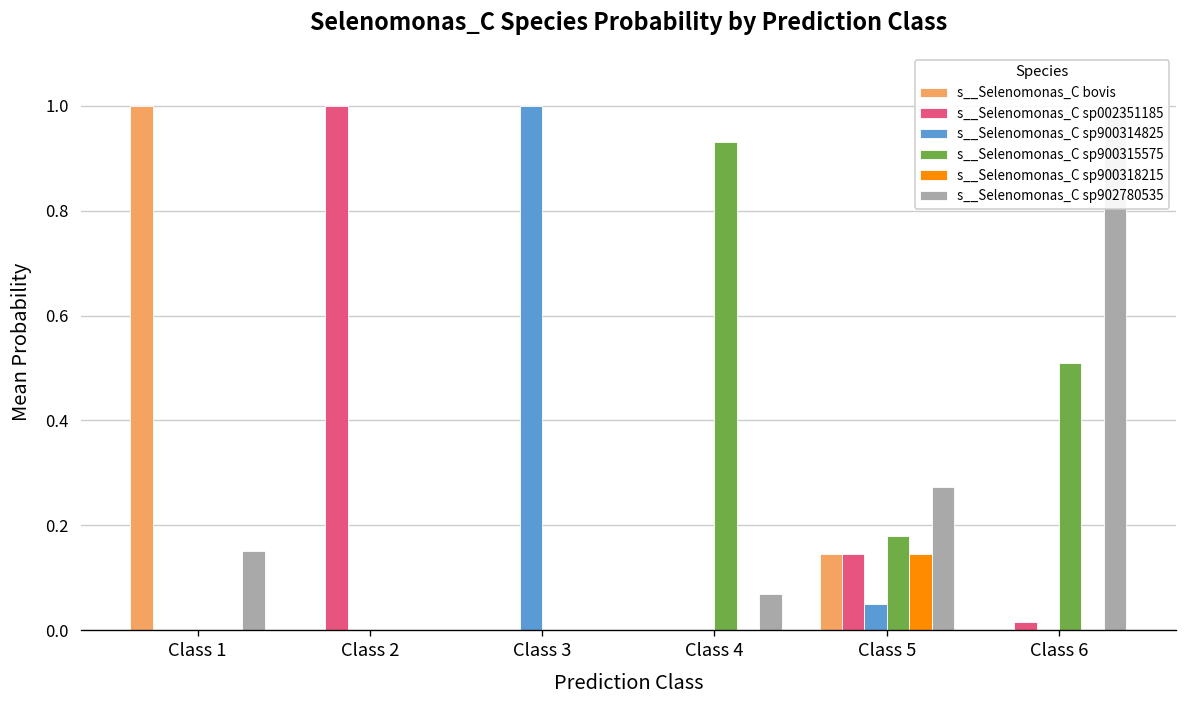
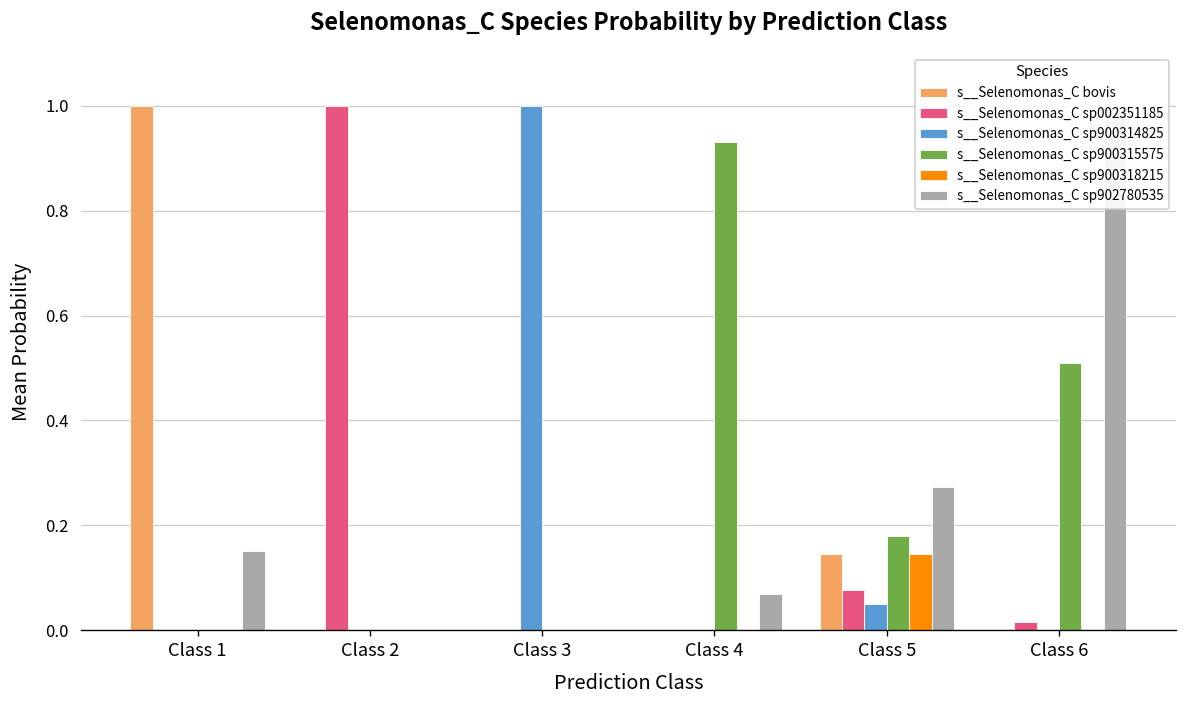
  {
    "s__Selenomonas_C bovis": {
      "Class 1": 1.00,
      "Class 2": 0.00,
      "Class 3": 0.00,
      "Class 4": 0.00,
      "Class 5": 0.15
    },
    "s__Selenomonas_C sp002351185": {
      "Class 1": 0.00,
      "Class 2": 1.00,
      "Class 3": 0.00,
      "Class 4": 0.00,
-     "Class 5": 0.15,
+     "Class 5": 0.08,
      "Class 6": 0.02
    },
    "s__Selenomonas_C sp900314825": {
      "Class 1": 0.00,
      "Class 2": 0.00,
      "Class 3": 1.00,
      "Class 4": 0.00,
      "Class 5": 0.05
    },
    "s__Selenomonas_C sp900315575": {
      "Class 1": 0.00,
      "Class 2": 0.00,
      "Class 3": 0.00,
      "Class 4": 0.93,
      "Class 5": 0.18,
      "Class 6": 0.51
    },
    "s__Selenomonas_C sp900318215": {
      "Class 1": 0.00,
      "Class 2": 0.00,
      "Class 3": 0.00,
      "Class 4": 0.00,
      "Class 5": 0.15
    },
    "s__Selenomonas_C sp902780535": {
      "Class 1": 0.15,
      "Class 2": 0.00,
      "Class 4": 0.07,
      "Class 5": 0.27
    }
  }
